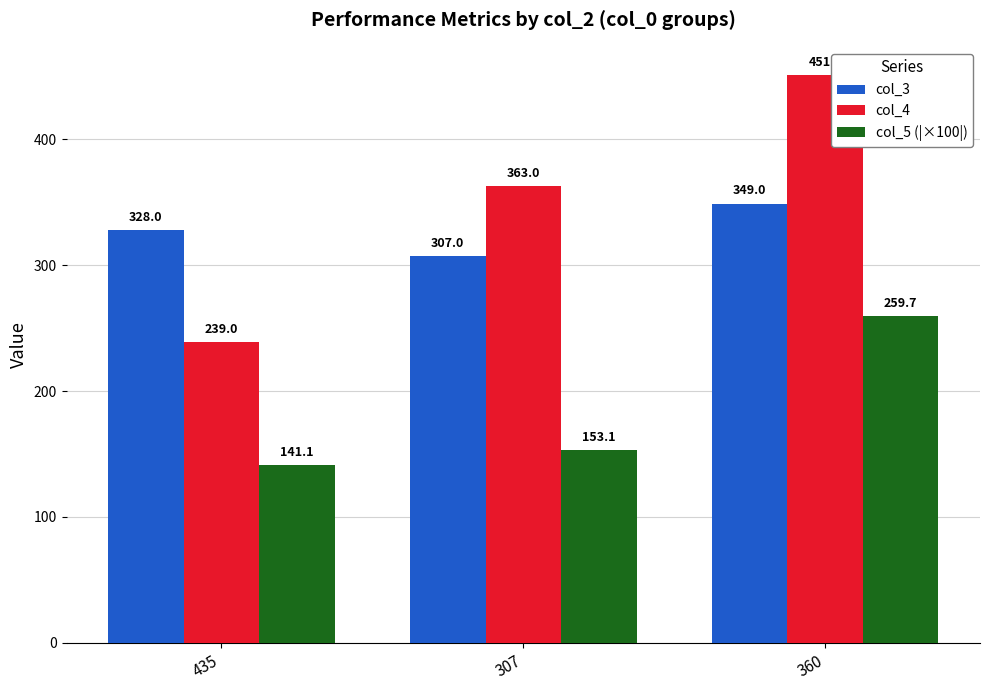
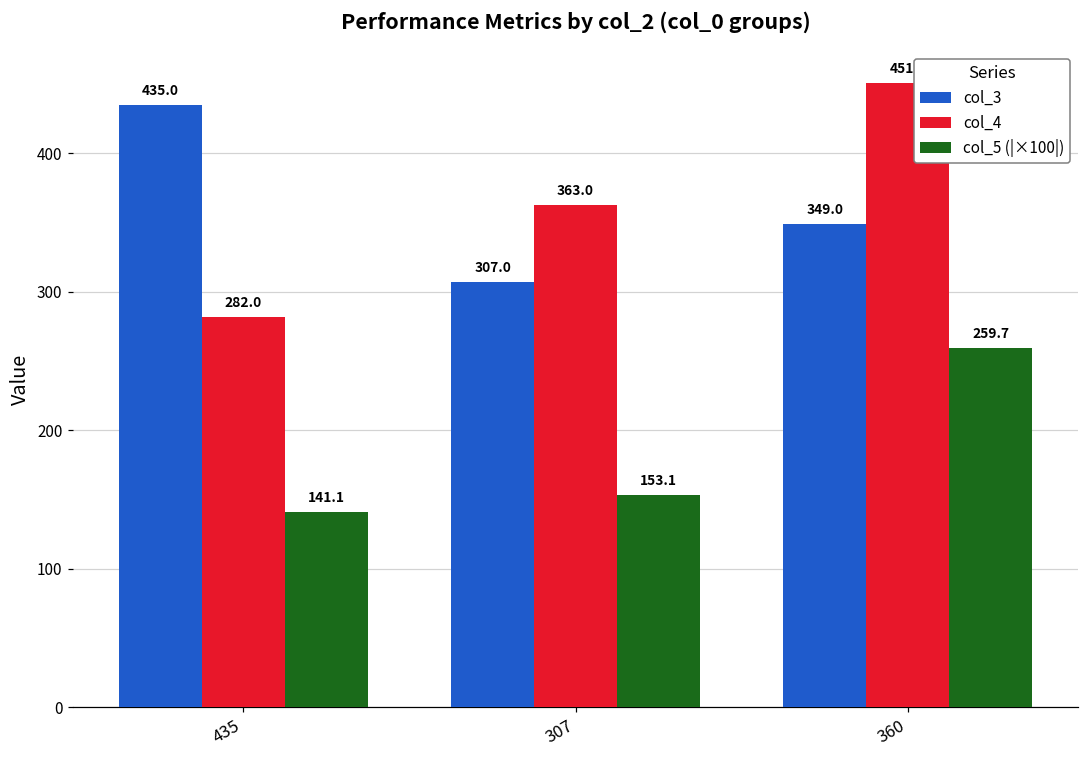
  {
    "col_3": {
-     "435": 328.0,
+     "435": 435.0,
      "307": 307.0,
      "360": 349.0
    },
    "col_4": {
-     "435": 239.0,
+     "435": 282.0,
      "307": 363.0
    },
    "col_5 (|×100|)": {
      "435": 141.1,
      "307": 153.1,
      "360": 259.7
    }
  }
